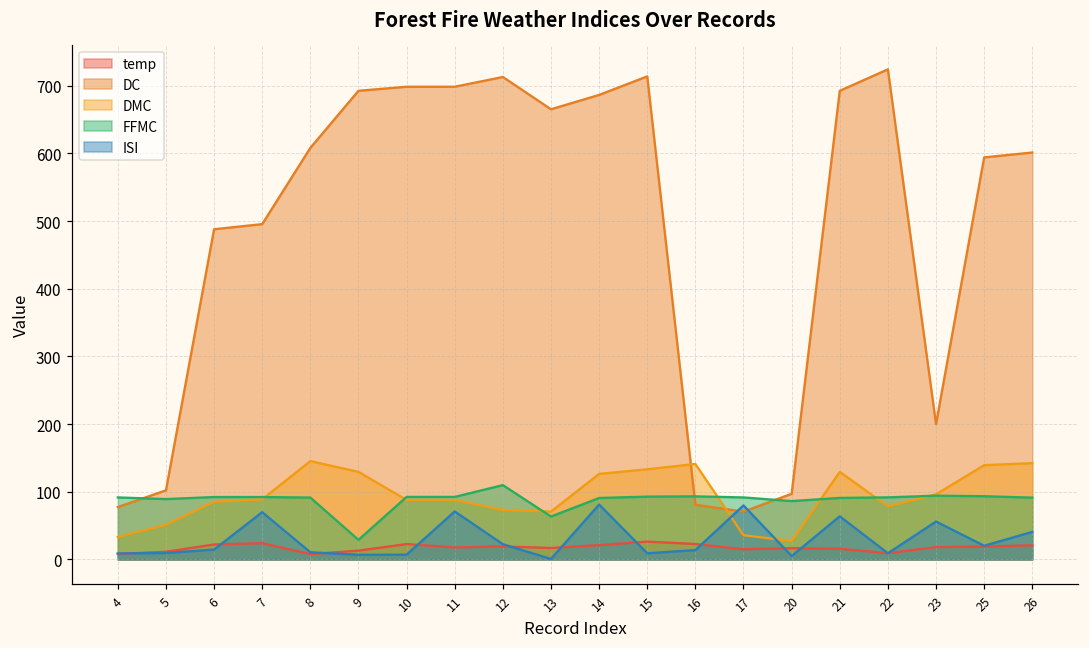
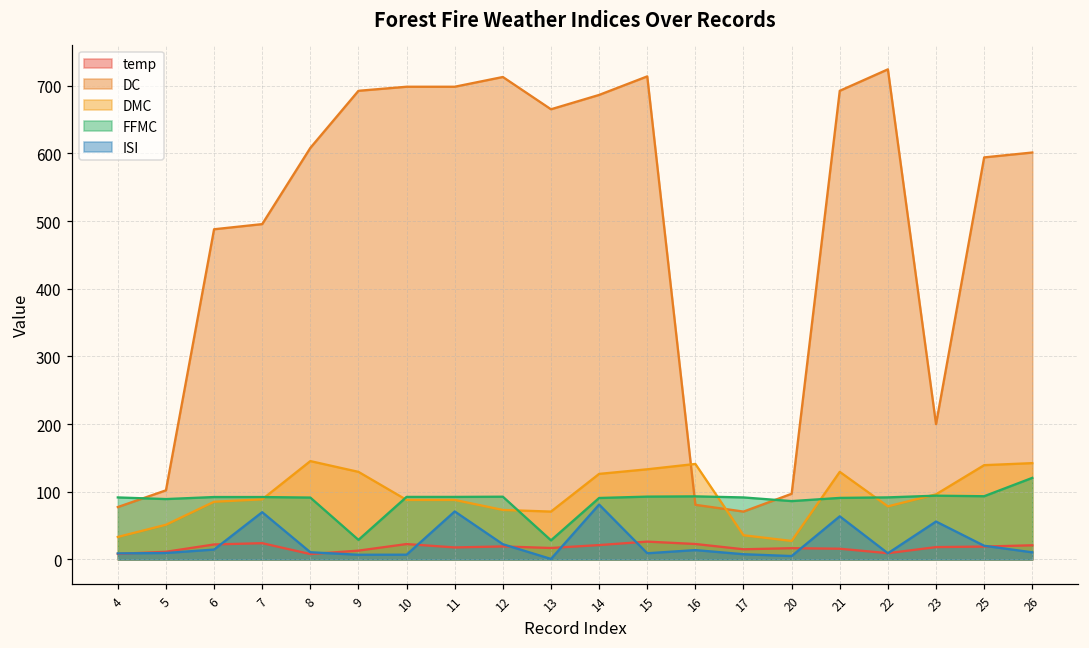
  {
    "FFMC": {
      "4": 90,
      "5": 90,
      "6": 90,
      "8": 90,
      "9": 30,
      "10": 90,
      "11": 90,
-     "12": 110,
-     "13": 60,
+     "12": 90,
+     "13": 30,
      "14": 90,
      "15": 90,
      "16": 90,
      "17": 90,
      "20": 90,
      "21": 90,
      "22": 90,
      "25": 90,
-     "26": 90
+     "26": 120
    },
    "ISI": {
      "6": 10,
      "7": 70,
      "9": 10,
      "10": 10,
      "11": 70,
      "13": 0,
      "14": 80,
      "15": 10,
      "16": 10,
-     "17": 80,
+     "17": 10,
      "20": 10,
      "21": 60,
      "23": 60,
-     "26": 40
+     "26": 10
    }
  }
